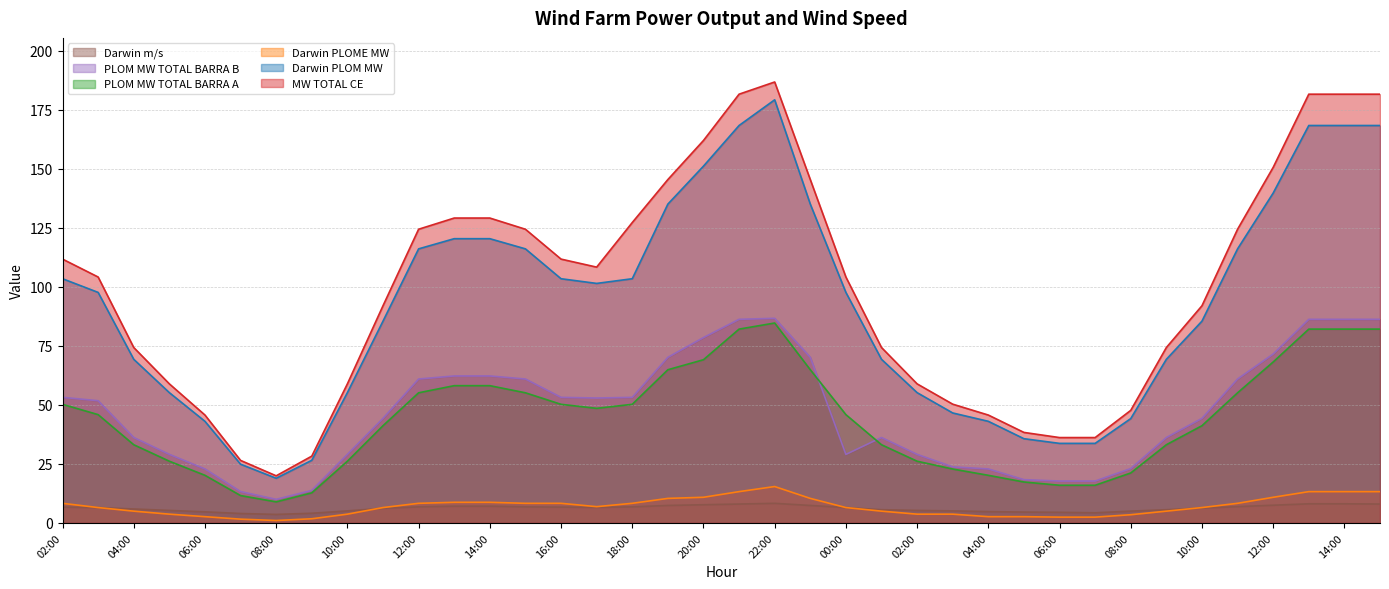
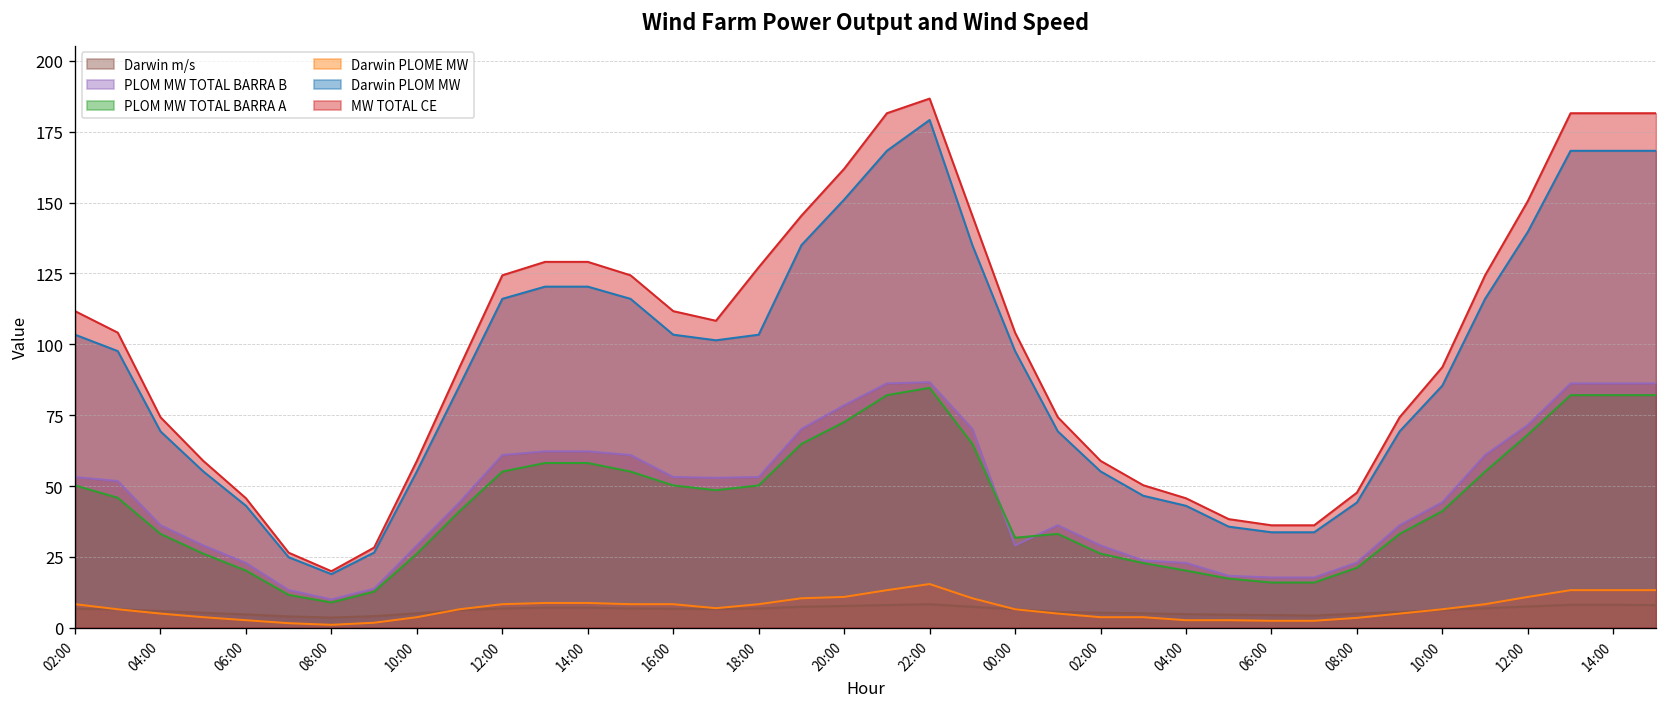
  {
    "Darwin m/s": {
      "16:00": 7,
      "18:00": 7,
      "20:00": 8,
      "22:00": 8
    },
    "PLOM MW TOTAL BARRA B": {
      "16:00": 53,
      "18:00": 53,
      "20:00": 78,
      "22:00": 87,
      "00:00": 29
    },
    "PLOM MW TOTAL BARRA A": {
      "16:00": 50,
      "18:00": 50,
-     "20:00": 69,
+     "20:00": 73,
      "22:00": 85,
-     "00:00": 46
+     "00:00": 32
    },
    "Darwin PLOME MW": {
      "16:00": 8,
      "18:00": 8,
      "20:00": 11,
      "22:00": 15
    },
    "Darwin PLOM MW": {
      "16:00": 103,
      "18:00": 103,
      "20:00": 151,
      "22:00": 179,
      "00:00": 98
    },
    "MW TOTAL CE": {
      "16:00": 112,
      "18:00": 127,
      "20:00": 162,
      "22:00": 187,
      "00:00": 104
    }
  }
